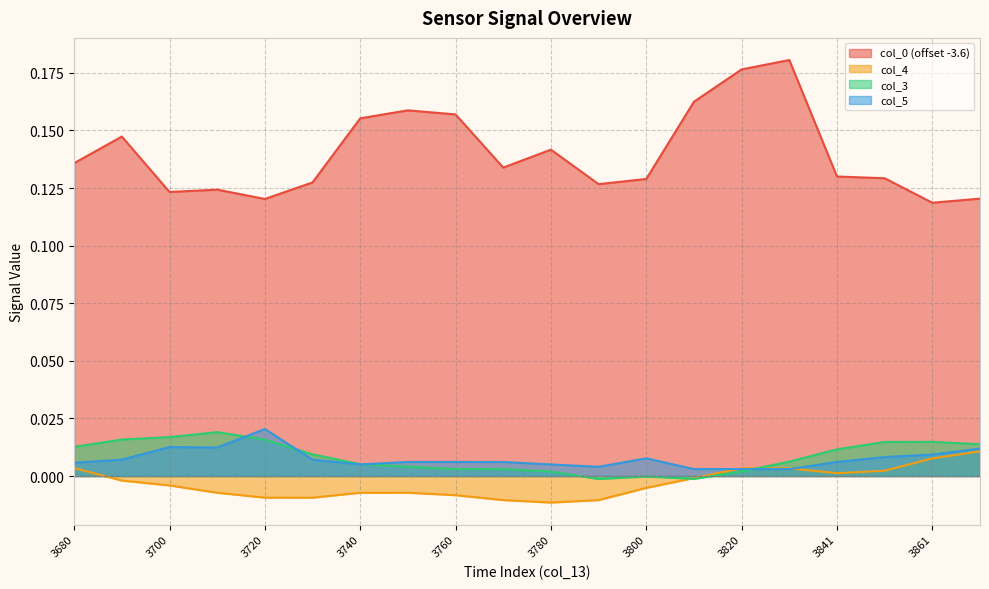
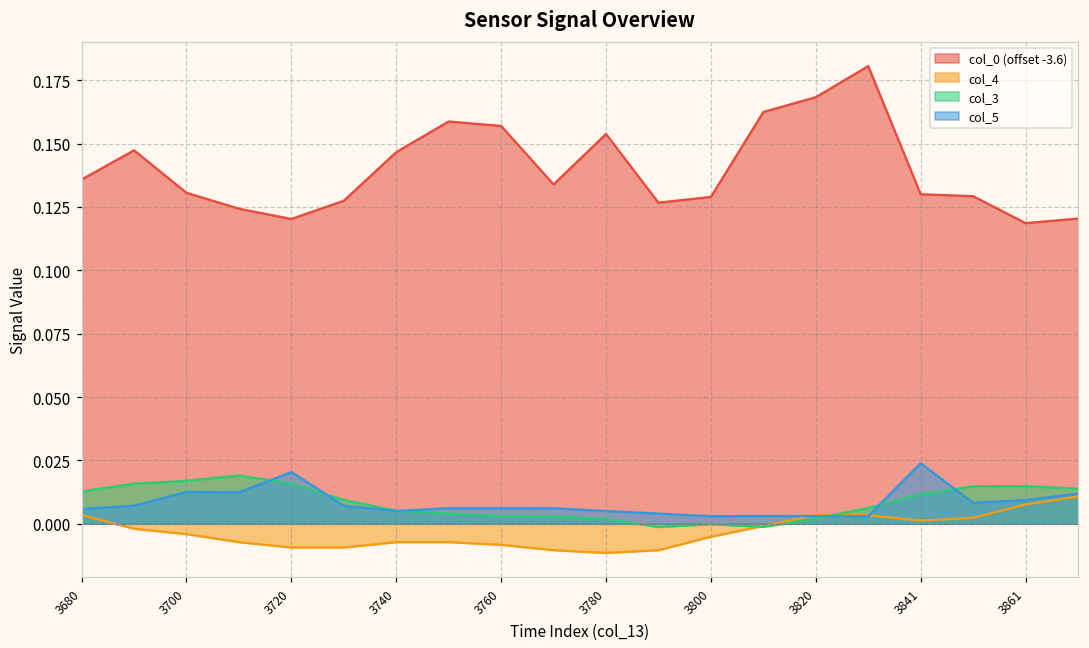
  {
    "col_0 (offset -3.6)": {
      "3680": 0.136,
-     "3700": 0.123,
+     "3700": 0.131,
      "3720": 0.120,
-     "3740": 0.155,
+     "3740": 0.147,
      "3760": 0.157,
-     "3780": 0.142,
+     "3780": 0.154,
      "3800": 0.129,
-     "3820": 0.176,
+     "3820": 0.168,
      "3841": 0.130,
      "3861": 0.119
    },
    "col_5": {
      "3680": 0.006,
      "3700": 0.013,
      "3720": 0.020,
      "3760": 0.006,
      "3780": 0.005,
-     "3800": 0.008,
-     "3841": 0.006,
+     "3800": 0.003,
+     "3841": 0.024,
      "3861": 0.009
    }
  }
